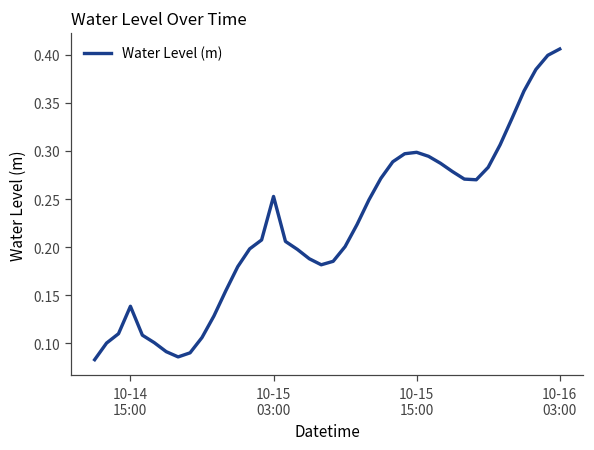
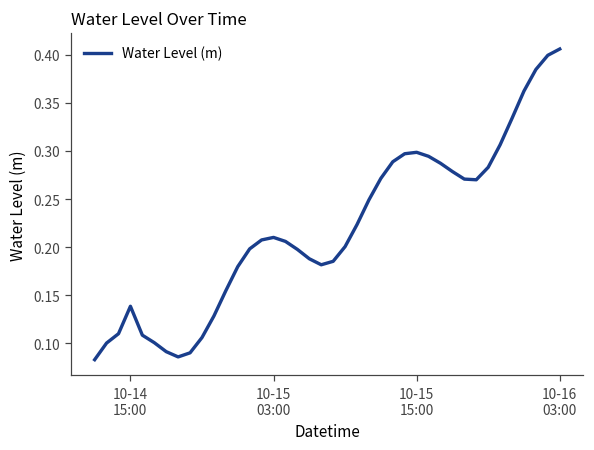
  {
    "10-14 15:00": 0.14,
-   "10-15 03:00": 0.25,
+   "10-15 03:00": 0.21,
    "10-15 15:00": 0.30,
    "10-16 03:00": 0.41
  }
